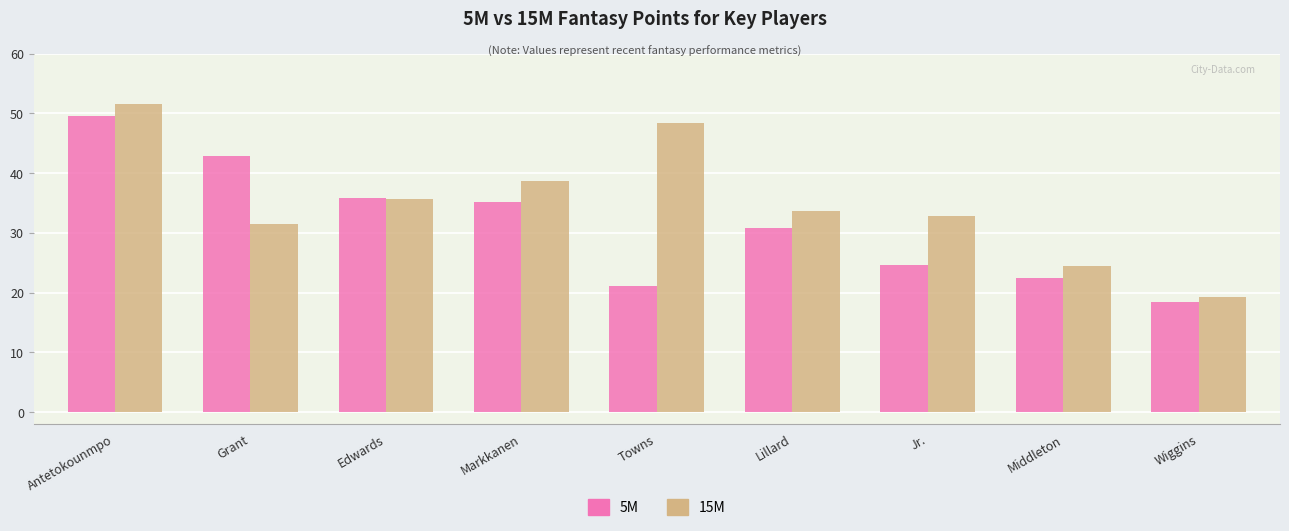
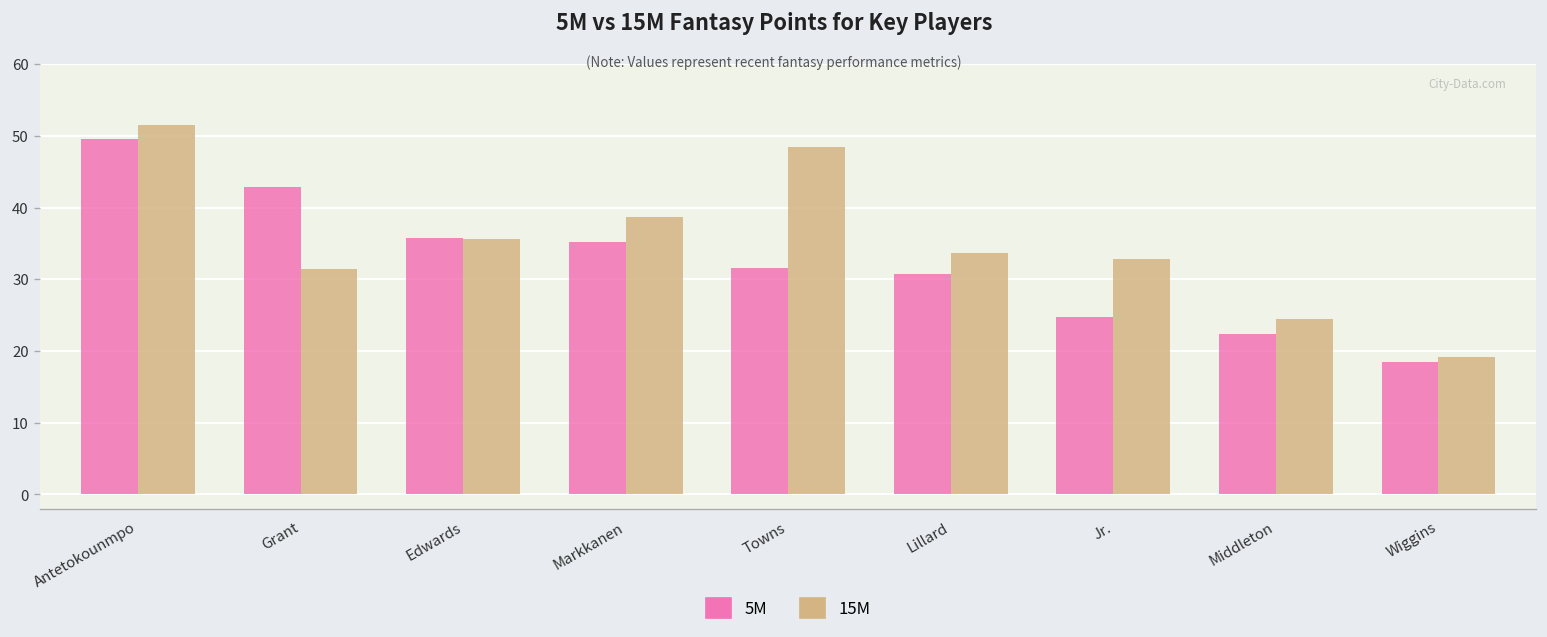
  {
    "5M": {
      "Antetokounmpo": 50,
      "Grant": 43,
      "Edwards": 36,
      "Markkanen": 35,
-     "Towns": 21,
+     "Towns": 32,
      "Lillard": 31,
      "Jr.": 25,
      "Middleton": 22,
      "Wiggins": 18
    },
    "15M": {
      "Antetokounmpo": 52,
      "Grant": 32,
      "Edwards": 36,
      "Markkanen": 39,
      "Towns": 48,
      "Lillard": 34,
      "Jr.": 33,
      "Middleton": 25,
      "Wiggins": 19
    }
  }
